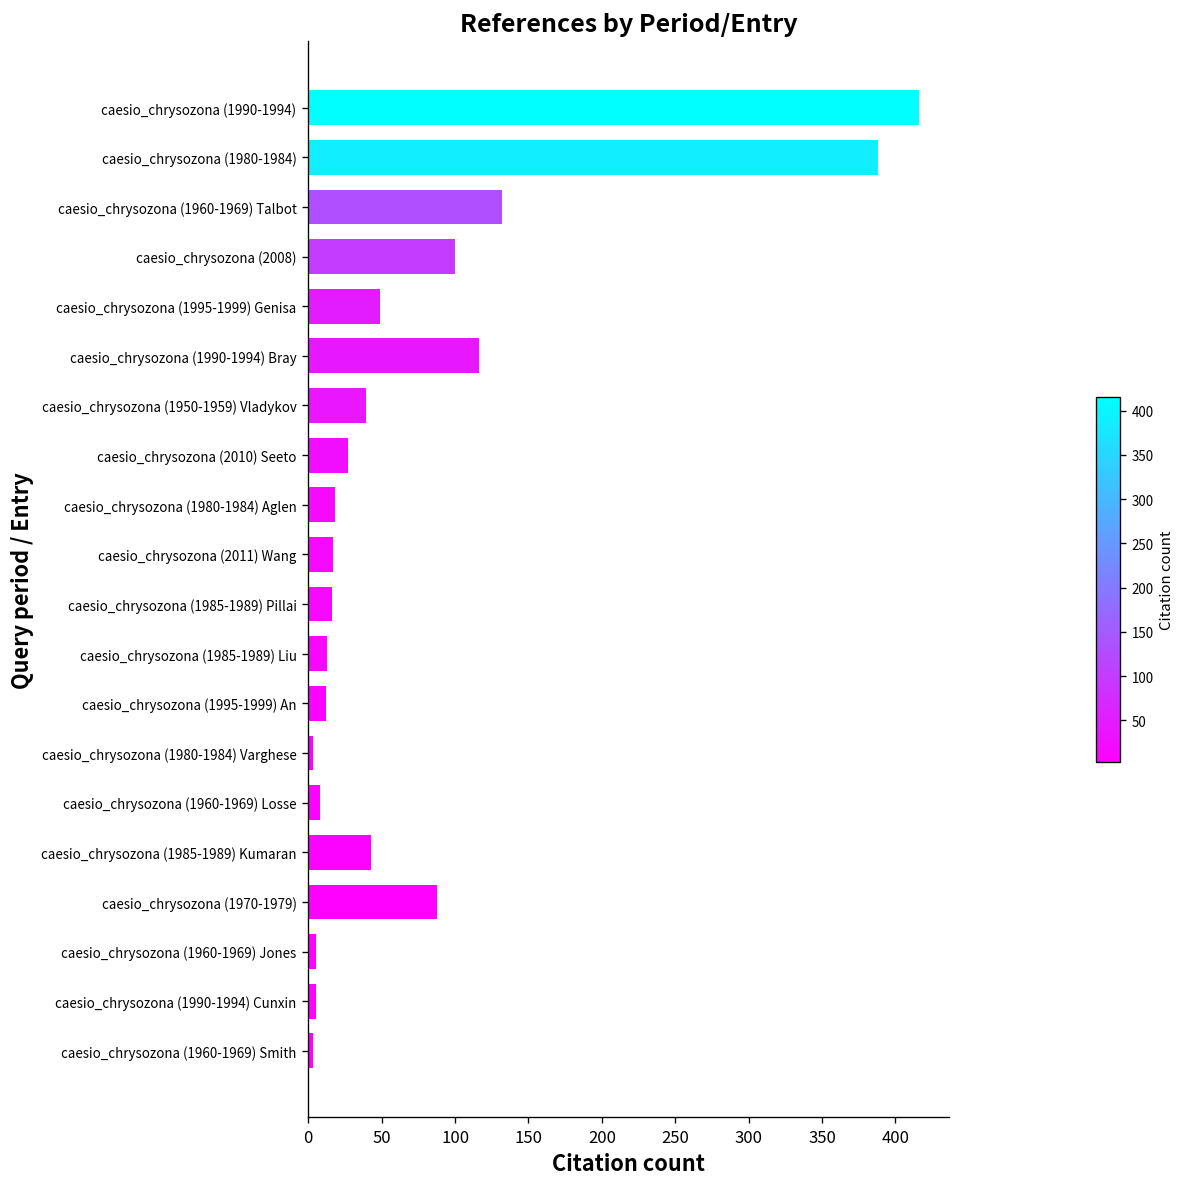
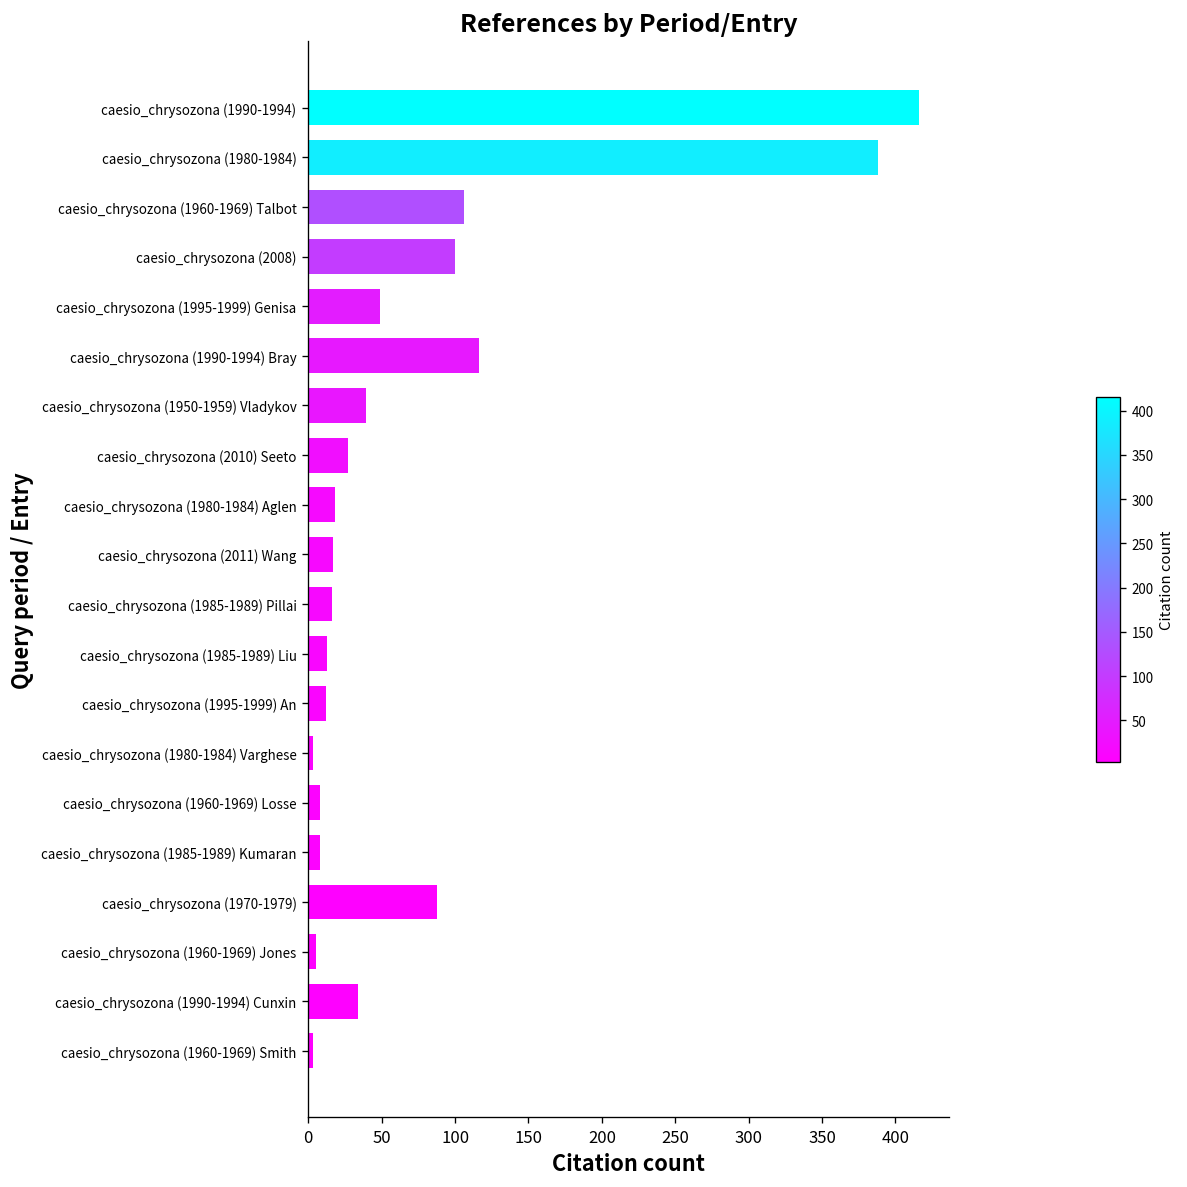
  {
    "caesio_chrysozona (1990-1994)": 416,
    "caesio_chrysozona (1980-1984)": 388,
-   "caesio_chrysozona (1960-1969) Talbot": 132,
+   "caesio_chrysozona (1960-1969) Talbot": 106,
    "caesio_chrysozona (2008)": 100,
    "caesio_chrysozona (1995-1999) Genisa": 49,
    "caesio_chrysozona (1990-1994) Bray": 116,
    "caesio_chrysozona (1950-1959) Vladykov": 39,
    "caesio_chrysozona (2010) Seeto": 27,
    "caesio_chrysozona (1980-1984) Aglen": 18,
    "caesio_chrysozona (2011) Wang": 17,
    "caesio_chrysozona (1985-1989) Pillai": 16,
    "caesio_chrysozona (1985-1989) Liu": 13,
    "caesio_chrysozona (1995-1999) An": 12,
    "caesio_chrysozona (1980-1984) Varghese": 3,
    "caesio_chrysozona (1960-1969) Losse": 8,
-   "caesio_chrysozona (1985-1989) Kumaran": 43,
+   "caesio_chrysozona (1985-1989) Kumaran": 8,
    "caesio_chrysozona (1970-1979)": 88,
    "caesio_chrysozona (1960-1969) Jones": 5,
-   "caesio_chrysozona (1990-1994) Cunxin": 5,
+   "caesio_chrysozona (1990-1994) Cunxin": 34,
    "caesio_chrysozona (1960-1969) Smith": 3
  }
